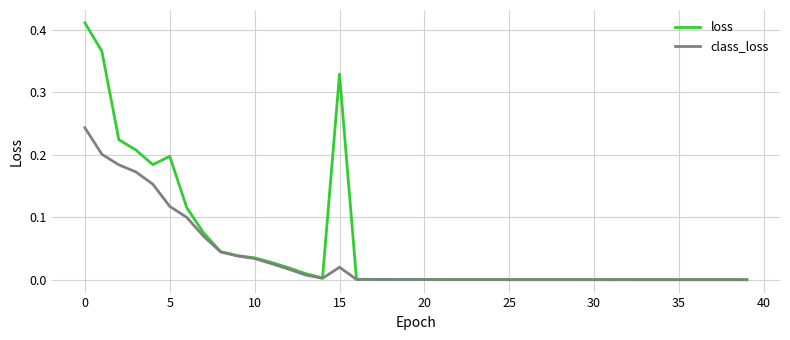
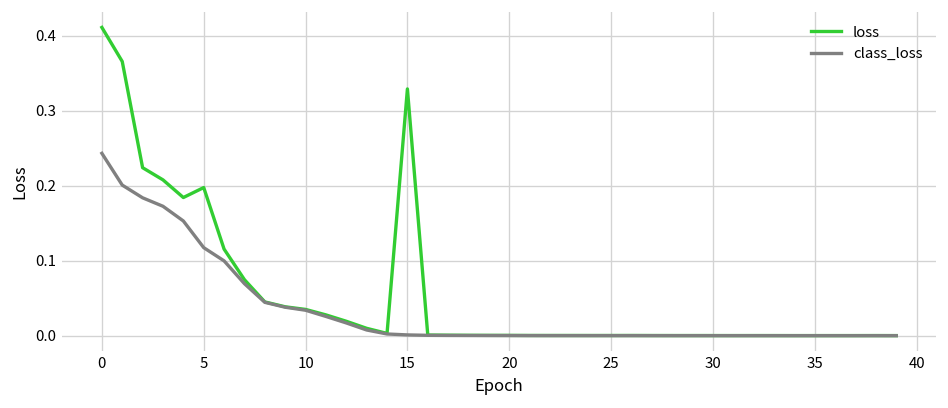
  {
    "loss": {
      "0": 0.41,
      "5": 0.20,
      "15": 0.33
    },
    "class_loss": {
      "0": 0.24,
      "5": 0.12,
-     "15": 0.02
+     "15": 0.00
    }
  }
